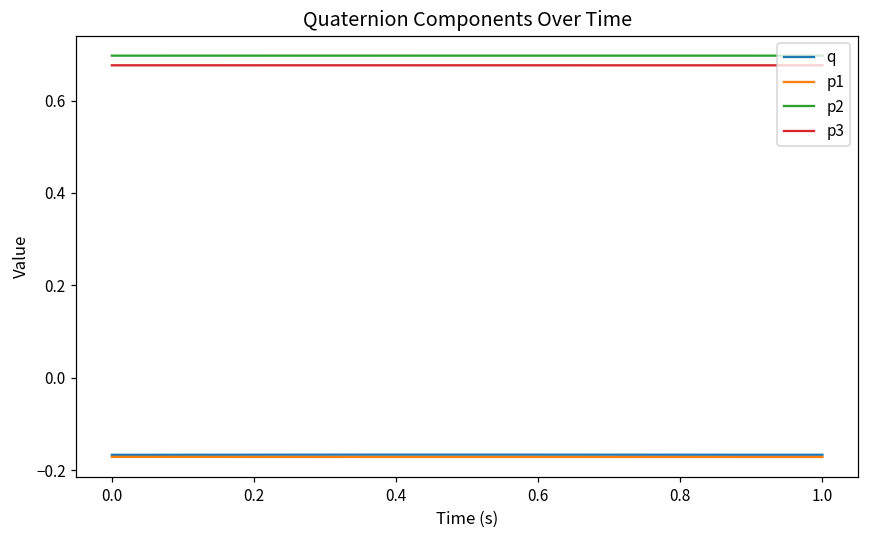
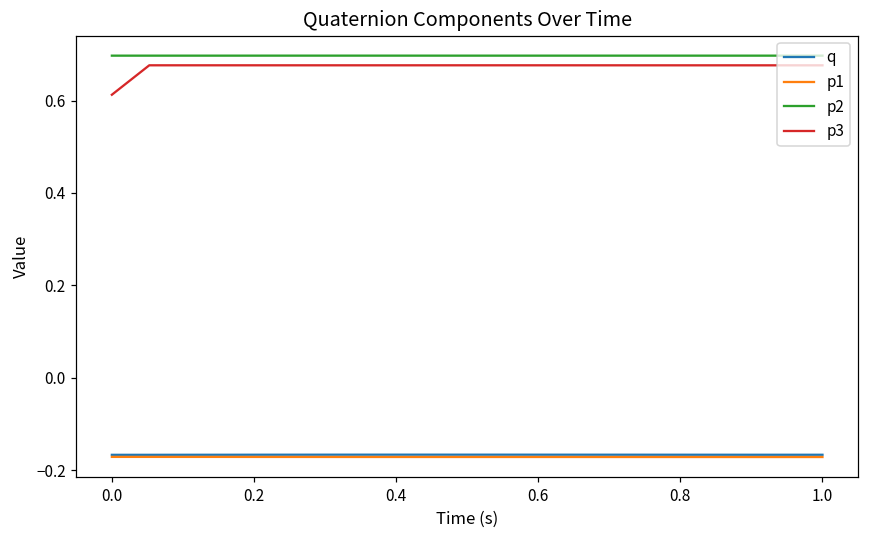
  {
    "p2": {
      "0.0": 0.70
    },
    "p3": {
-     "0.0": 0.68
+     "0.0": 0.61
    }
  }
